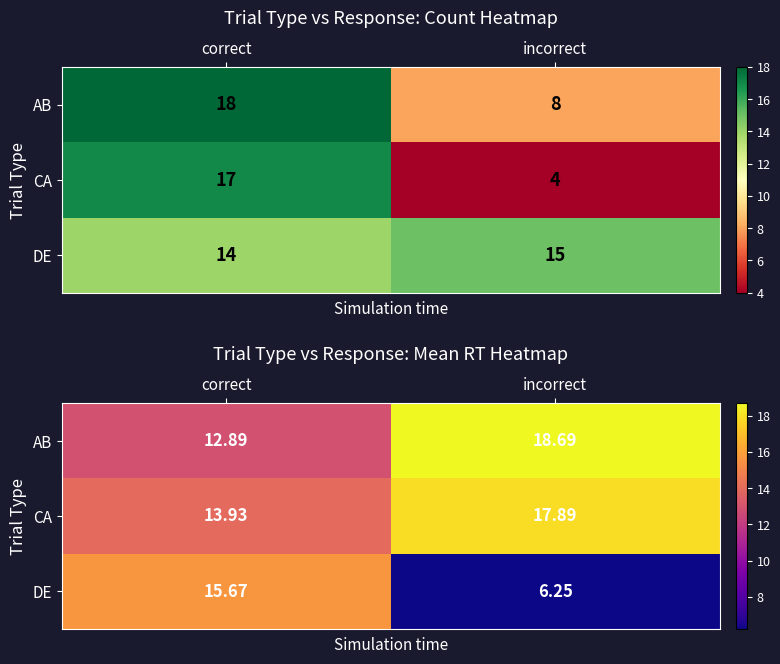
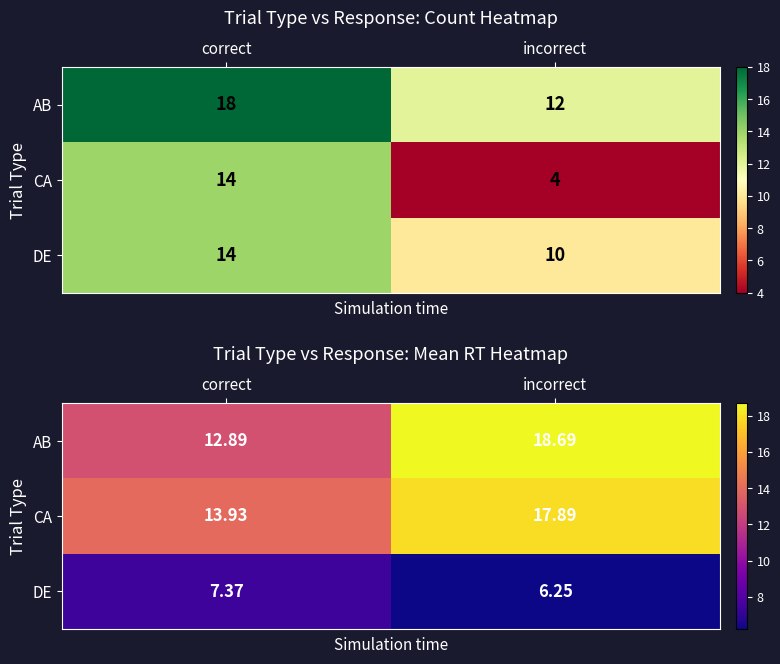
  {
    "Trial Type vs Response: Count Heatmap": {
      "AB": {
        "correct": 18,
-       "incorrect": 8
+       "incorrect": 12
      },
      "CA": {
-       "correct": 17,
+       "correct": 14,
        "incorrect": 4
      },
      "DE": {
        "correct": 14,
-       "incorrect": 15
+       "incorrect": 10
      }
    },
    "Trial Type vs Response: Mean RT Heatmap": {
      "AB": {
        "correct": 12.89,
        "incorrect": 18.69
      },
      "CA": {
        "correct": 13.93,
        "incorrect": 17.89
      },
      "DE": {
-       "correct": 15.67,
+       "correct": 7.37,
        "incorrect": 6.25
      }
    }
  }
